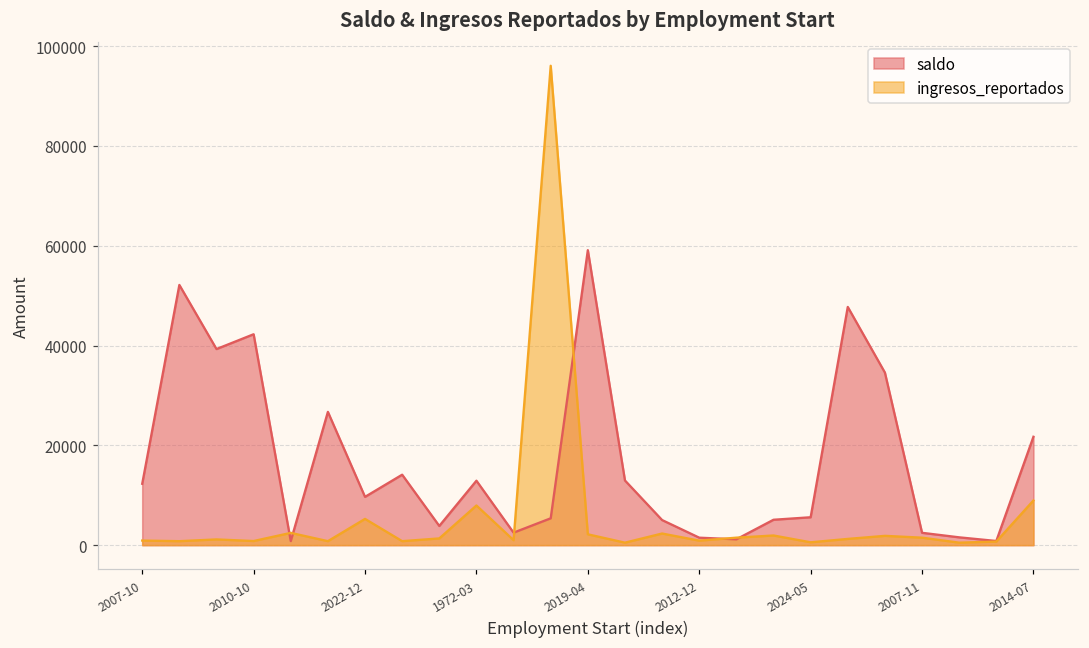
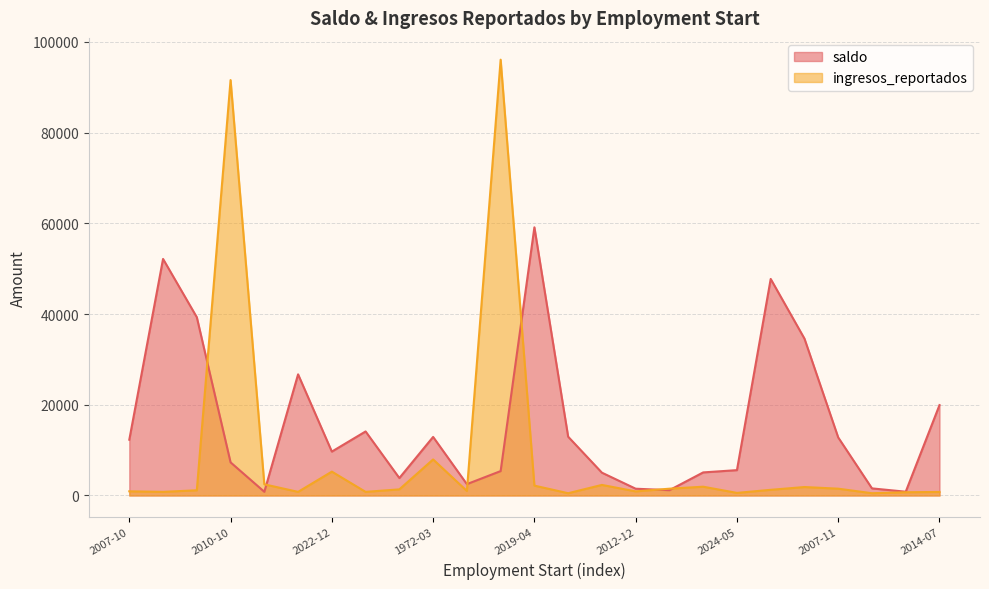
  {
    "saldo": {
-     "2010-10": 42000,
+     "2010-10": 7000,
      "2022-12": 10000,
      "1972-03": 13000,
      "2019-04": 59000,
      "2012-12": 1000,
      "2024-05": 6000,
-     "2007-11": 2000,
-     "2014-07": 22000
+     "2007-11": 13000,
+     "2014-07": 20000
    },
    "ingresos_reportados": {
-     "2010-10": 1000,
+     "2010-10": 92000,
      "2022-12": 5000,
      "1972-03": 8000,
      "2019-04": 2000,
      "2012-12": 1000,
      "2024-05": 1000,
      "2007-11": 2000,
-     "2014-07": 9000
+     "2014-07": 1000
    }
  }
